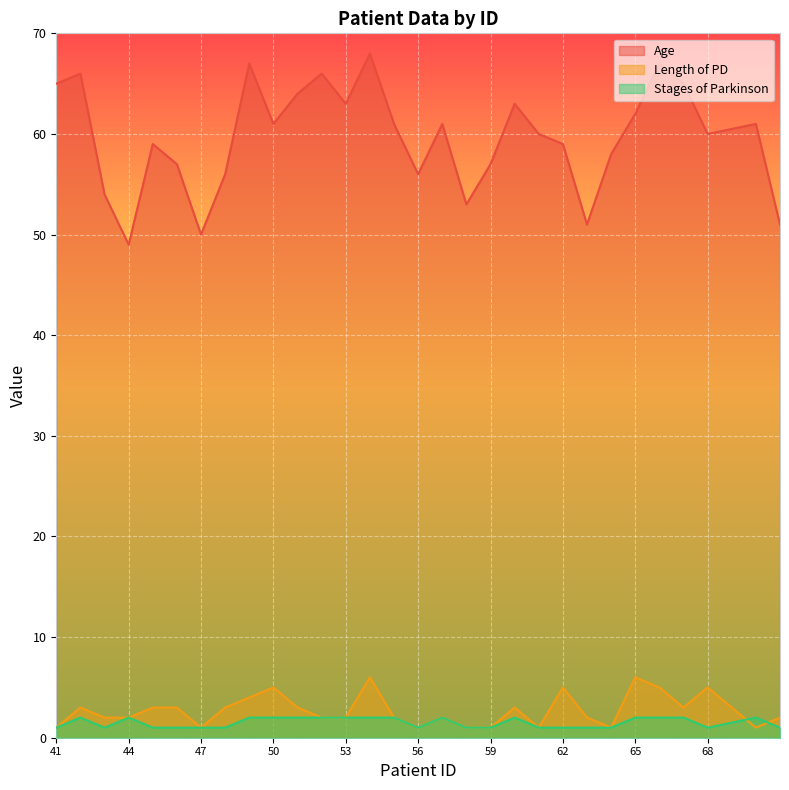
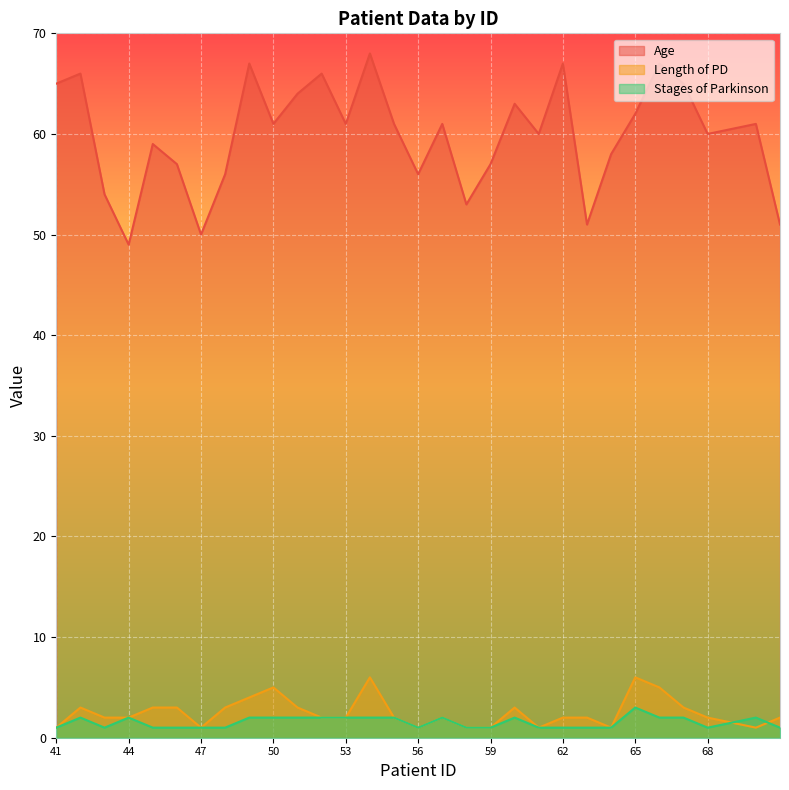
  {
    "Age": {
      "41": 65,
      "44": 49,
      "47": 50,
      "50": 61,
-     "53": 63,
+     "53": 61,
      "56": 56,
      "59": 57,
-     "62": 59,
+     "62": 67,
      "65": 62,
      "68": 60
    },
    "Length of PD": {
      "50": 5,
-     "62": 5,
+     "62": 2,
      "65": 6,
-     "68": 5
+     "68": 2
    },
    "Stages of Parkinson": {
      "50": 2,
      "62": 1,
-     "65": 2,
+     "65": 3,
      "68": 1
    }
  }
